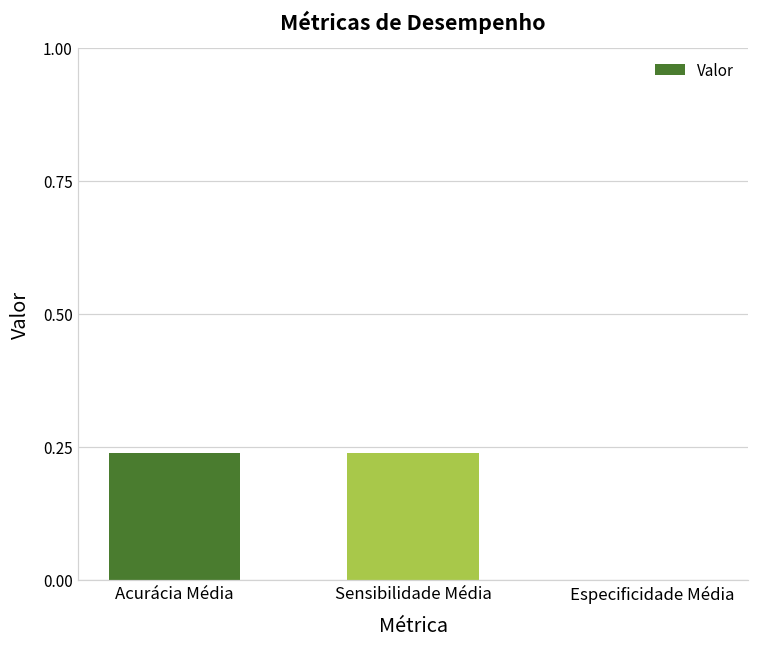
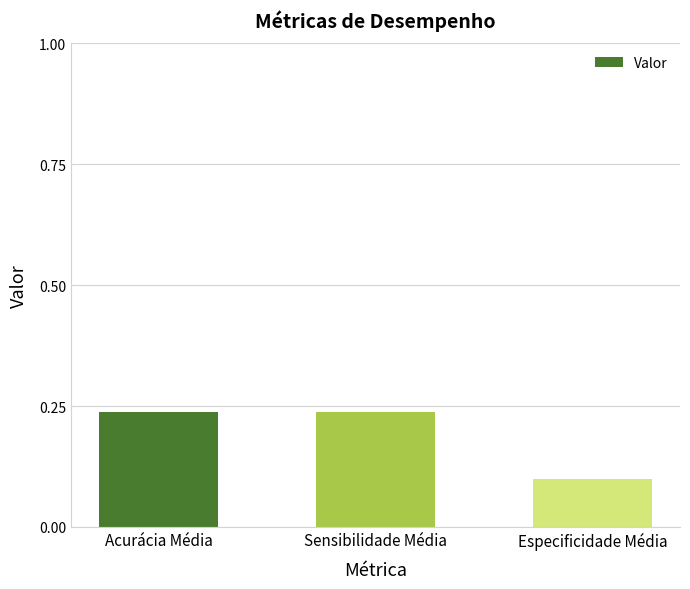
  {
    "Acurácia Média": 0.24,
    "Sensibilidade Média": 0.24,
-   "Especificidade Média": 0.0
+   "Especificidade Média": 0.1
  }
